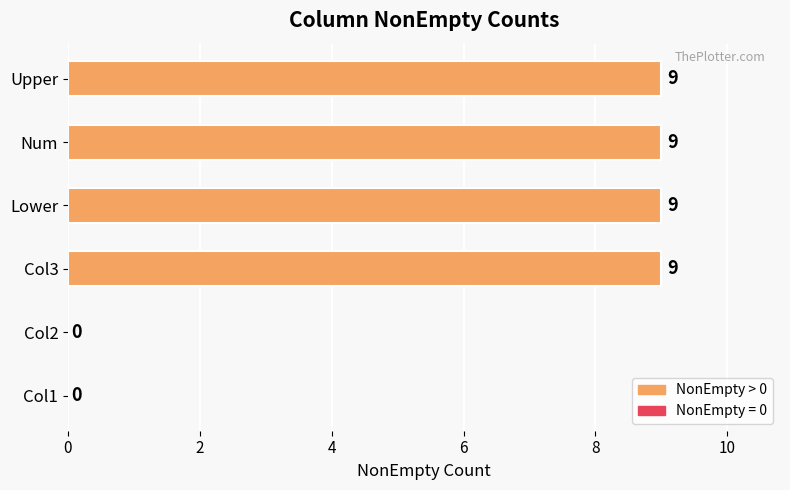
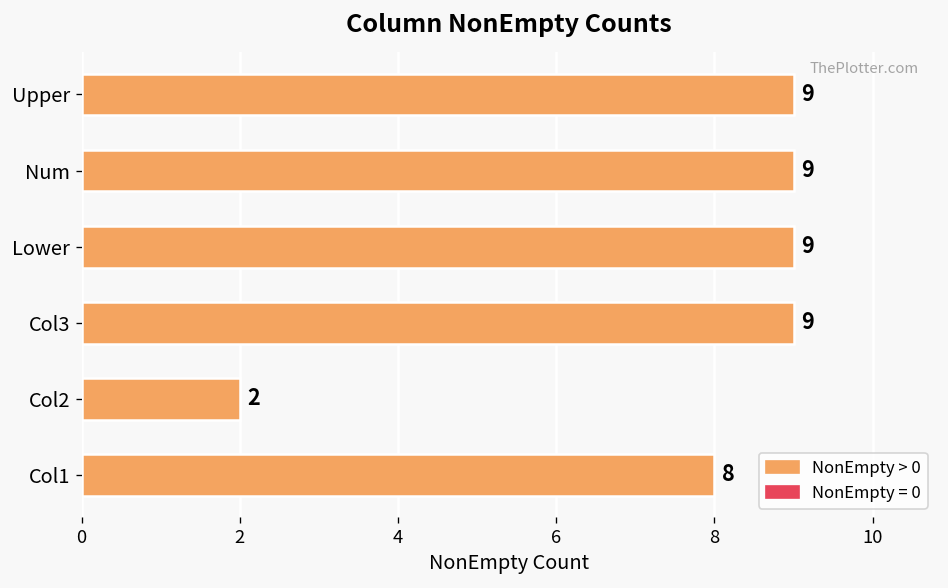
  {
    "Upper": 9,
    "Num": 9,
    "Lower": 9,
    "Col3": 9,
-   "Col2": 0,
-   "Col1": 0
+   "Col2": 2,
+   "Col1": 8
  }
